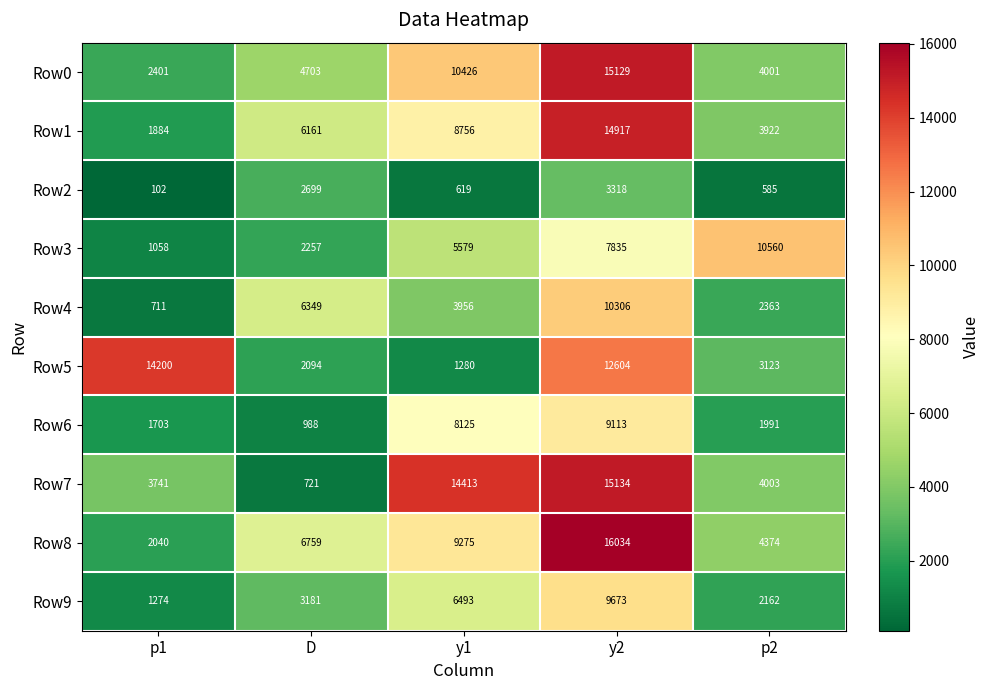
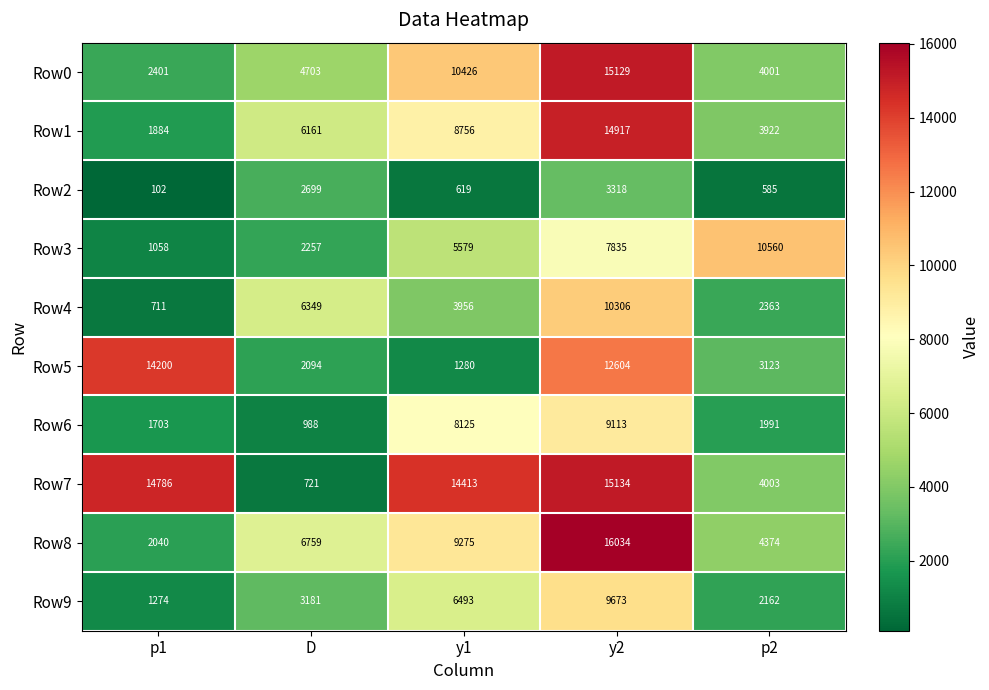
  {
    "Row0": {
      "p1": 2401,
      "D": 4703,
      "y1": 10426,
      "y2": 15129,
      "p2": 4001
    },
    "Row1": {
      "p1": 1884,
      "D": 6161,
      "y1": 8756,
      "y2": 14917,
      "p2": 3922
    },
    "Row2": {
      "p1": 102,
      "D": 2699,
      "y1": 619,
      "y2": 3318,
      "p2": 585
    },
    "Row3": {
      "p1": 1058,
      "D": 2257,
      "y1": 5579,
      "y2": 7835,
      "p2": 10560
    },
    "Row4": {
      "p1": 711,
      "D": 6349,
      "y1": 3956,
      "y2": 10306,
      "p2": 2363
    },
    "Row5": {
      "p1": 14200,
      "D": 2094,
      "y1": 1280,
      "y2": 12604,
      "p2": 3123
    },
    "Row6": {
      "p1": 1703,
      "D": 988,
      "y1": 8125,
      "y2": 9113,
      "p2": 1991
    },
    "Row7": {
-     "p1": 3741,
+     "p1": 14786,
      "D": 721,
      "y1": 14413,
      "y2": 15134,
      "p2": 4003
    },
    "Row8": {
      "p1": 2040,
      "D": 6759,
      "y1": 9275,
      "y2": 16034,
      "p2": 4374
    },
    "Row9": {
      "p1": 1274,
      "D": 3181,
      "y1": 6493,
      "y2": 9673,
      "p2": 2162
    }
  }
